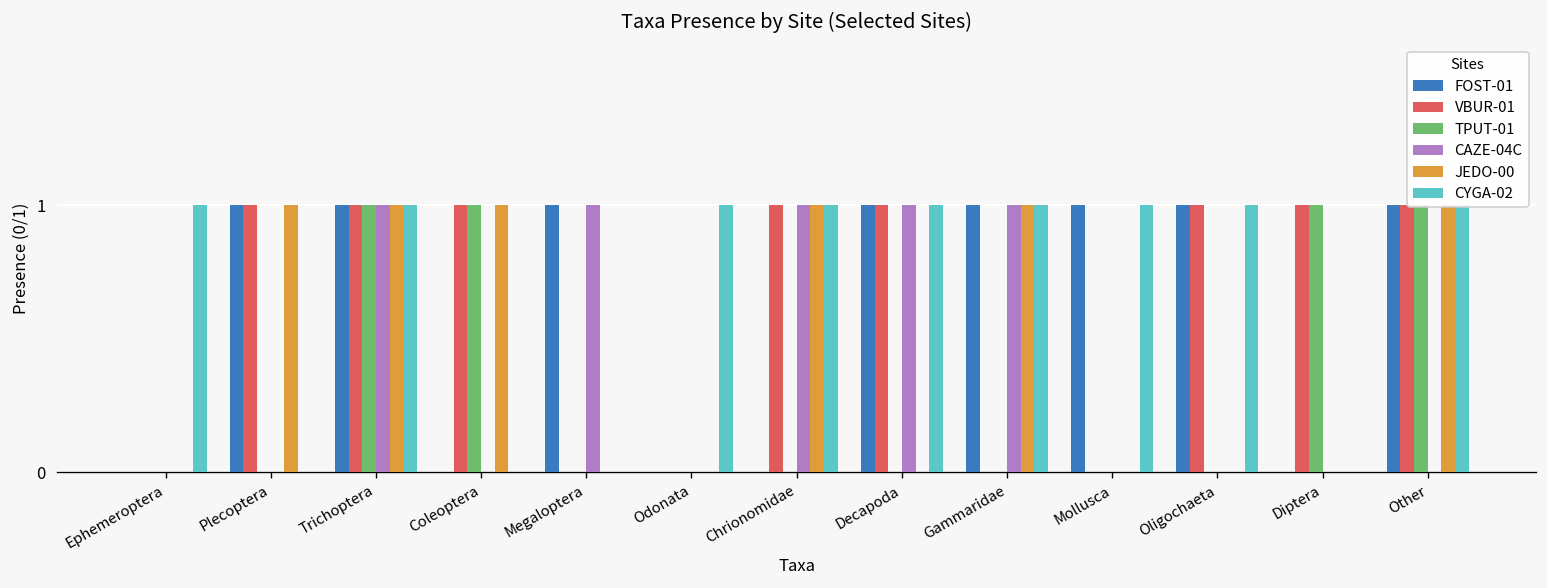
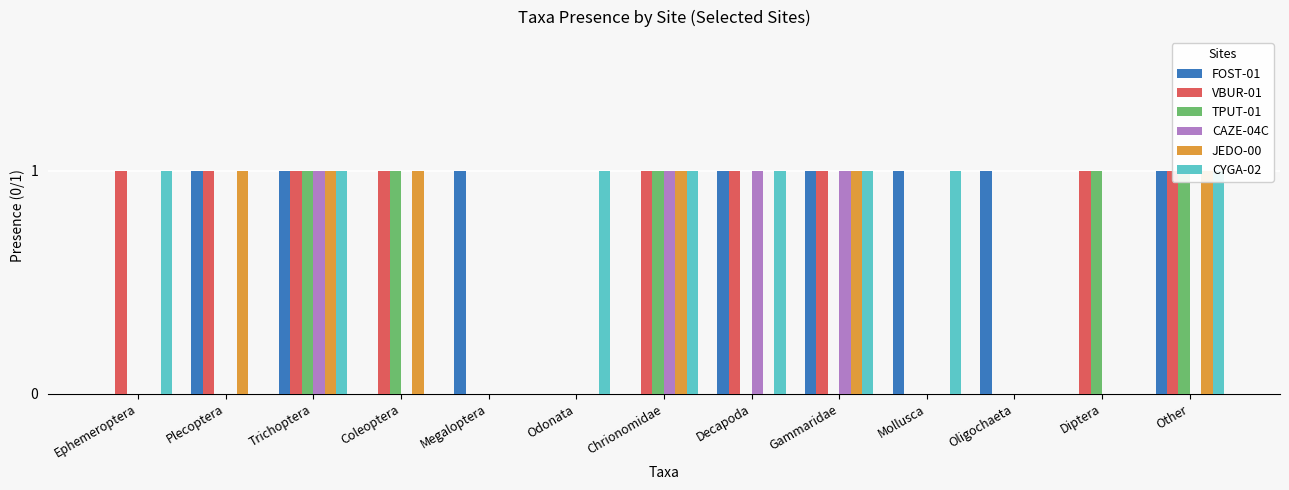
  {
    "FOST-01": {
      "Ephemeroptera": 0,
      "Plecoptera": 1,
      "Trichoptera": 1,
      "Coleoptera": 0,
      "Megaloptera": 1,
      "Odonata": 0,
      "Chrionomidae": 0,
      "Decapoda": 1,
      "Gammaridae": 1,
      "Mollusca": 1,
      "Oligochaeta": 1,
      "Diptera": 0,
      "Other": 1
    },
    "VBUR-01": {
-     "Ephemeroptera": 0,
+     "Ephemeroptera": 1,
      "Plecoptera": 1,
      "Trichoptera": 1,
      "Coleoptera": 1,
      "Megaloptera": 0,
      "Odonata": 0,
      "Chrionomidae": 1,
      "Decapoda": 1,
-     "Gammaridae": 0,
+     "Gammaridae": 1,
      "Mollusca": 0,
-     "Oligochaeta": 1,
+     "Oligochaeta": 0,
      "Diptera": 1
    },
    "TPUT-01": {
      "Ephemeroptera": 0,
      "Plecoptera": 0,
      "Trichoptera": 1,
      "Coleoptera": 1,
      "Megaloptera": 0,
      "Odonata": 0,
-     "Chrionomidae": 0,
+     "Chrionomidae": 1,
      "Decapoda": 0,
      "Gammaridae": 0,
      "Mollusca": 0,
      "Oligochaeta": 0,
      "Diptera": 1
    },
    "CAZE-04C": {
      "Ephemeroptera": 0,
      "Plecoptera": 0,
      "Trichoptera": 1,
      "Coleoptera": 0,
-     "Megaloptera": 1,
+     "Megaloptera": 0,
      "Odonata": 0,
      "Chrionomidae": 1,
      "Decapoda": 1,
      "Gammaridae": 1,
      "Mollusca": 0,
      "Oligochaeta": 0,
      "Diptera": 0,
      "Other": 0
    },
    "JEDO-00": {
      "Ephemeroptera": 0,
      "Plecoptera": 1,
      "Trichoptera": 1,
      "Coleoptera": 1,
      "Megaloptera": 0,
      "Odonata": 0,
      "Chrionomidae": 1,
      "Decapoda": 0,
      "Gammaridae": 1,
      "Mollusca": 0,
      "Oligochaeta": 0,
      "Diptera": 0
    },
    "CYGA-02": {
      "Ephemeroptera": 1,
      "Plecoptera": 0,
      "Trichoptera": 1,
      "Coleoptera": 0,
      "Megaloptera": 0,
      "Odonata": 1,
      "Chrionomidae": 1,
      "Decapoda": 1,
      "Gammaridae": 1,
      "Mollusca": 1,
-     "Oligochaeta": 1,
+     "Oligochaeta": 0,
      "Diptera": 0
    }
  }
